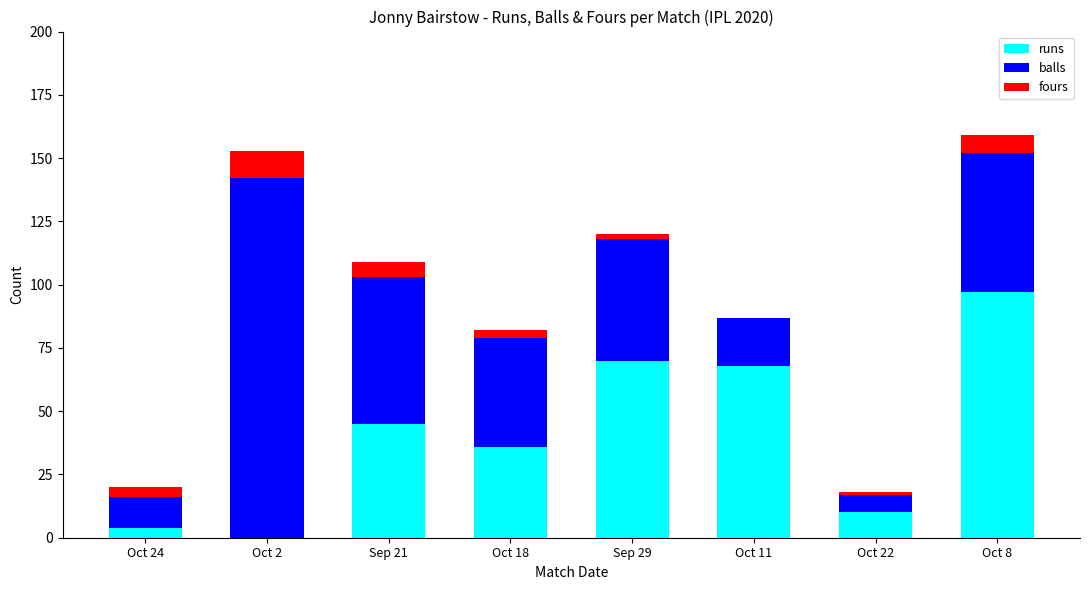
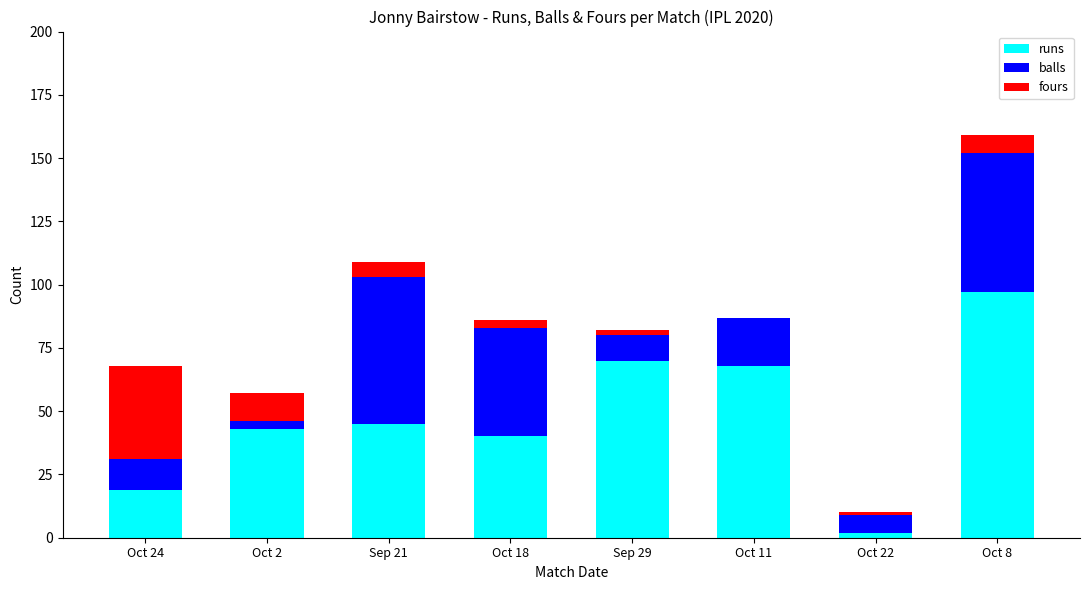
  {
    "runs": {
-     "Oct 24": 4,
-     "Oct 2": 0,
+     "Oct 24": 19,
+     "Oct 2": 43,
      "Sep 21": 45,
-     "Oct 18": 36,
+     "Oct 18": 40,
      "Sep 29": 70,
      "Oct 11": 68,
-     "Oct 22": 10,
+     "Oct 22": 2,
      "Oct 8": 97
    },
    "balls": {
      "Oct 24": 12,
-     "Oct 2": 142,
+     "Oct 2": 3,
      "Sep 21": 58,
      "Oct 18": 43,
-     "Sep 29": 48,
+     "Sep 29": 10,
      "Oct 11": 19,
      "Oct 22": 7,
      "Oct 8": 55
    },
    "fours": {
-     "Oct 24": 4,
+     "Oct 24": 37,
      "Oct 2": 11,
      "Sep 21": 6,
      "Oct 18": 3,
      "Sep 29": 2,
      "Oct 11": 0,
      "Oct 22": 1,
      "Oct 8": 7
    }
  }
